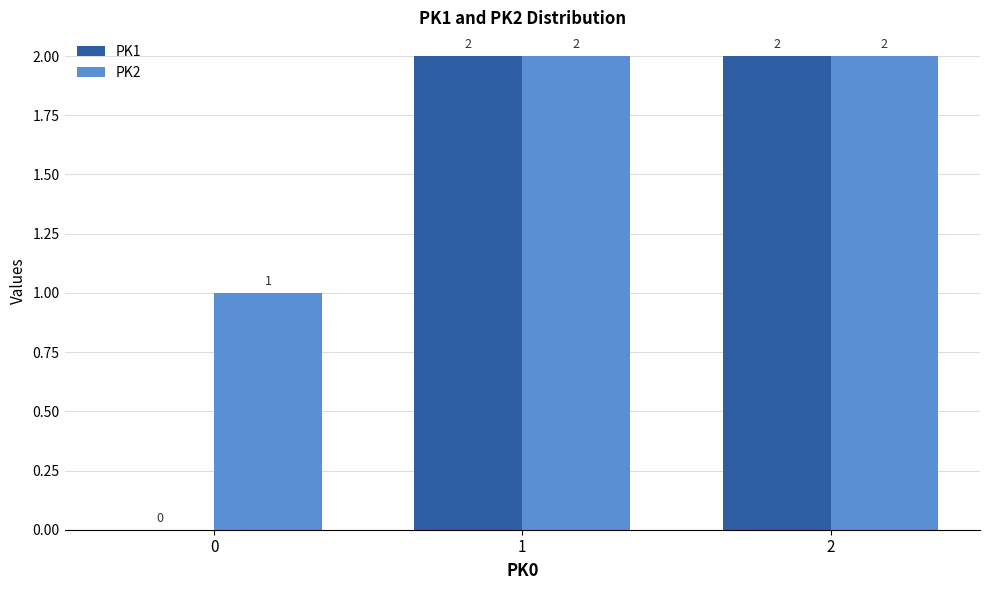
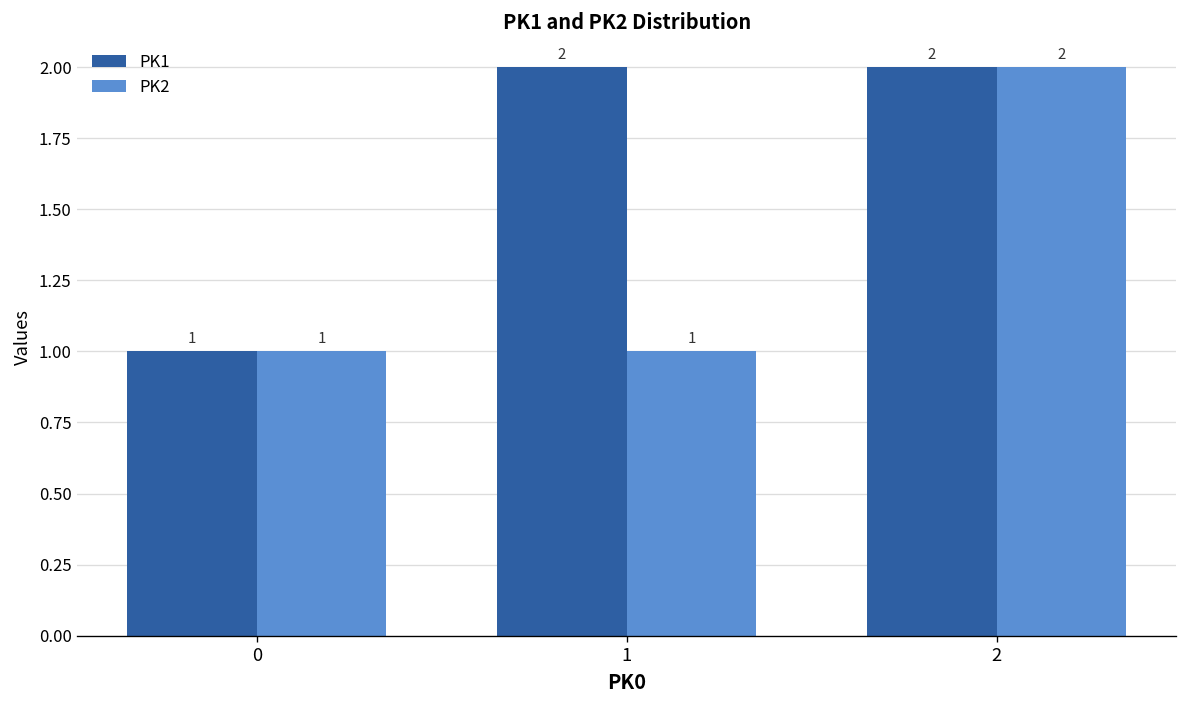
  {
    "PK1": {
-     "0": 0,
+     "0": 1,
      "1": 2,
      "2": 2
    },
    "PK2": {
      "0": 1,
-     "1": 2,
+     "1": 1,
      "2": 2
    }
  }
